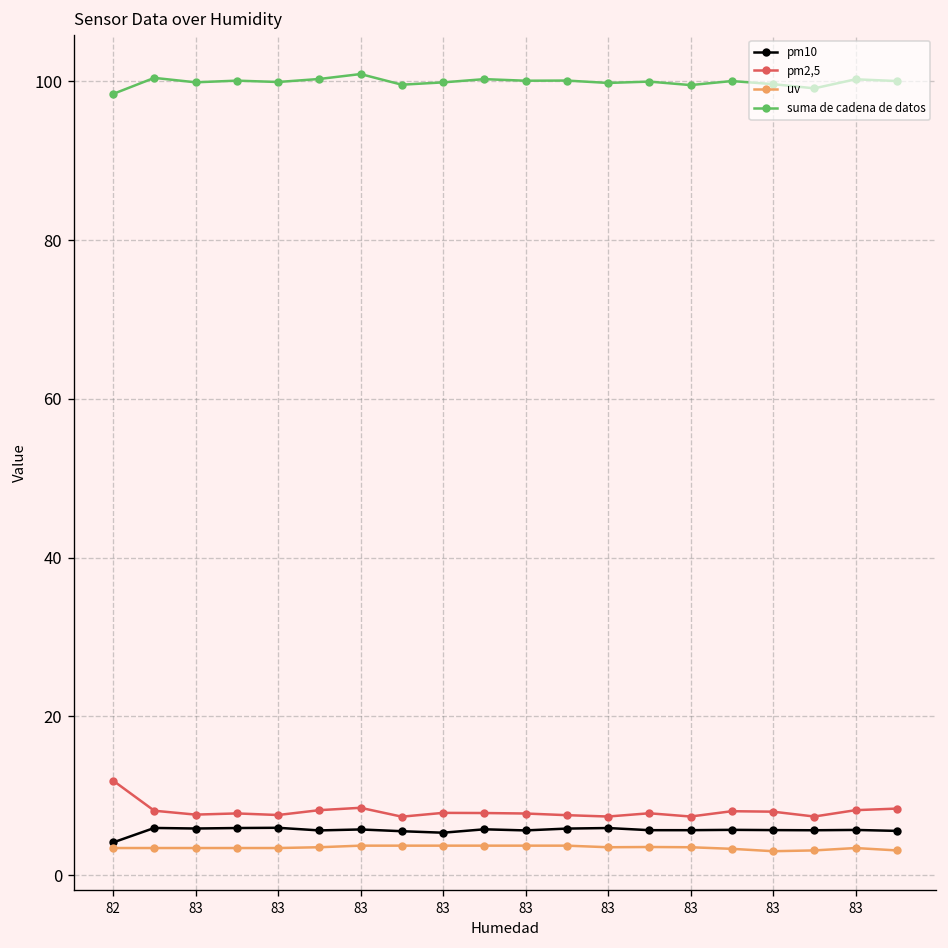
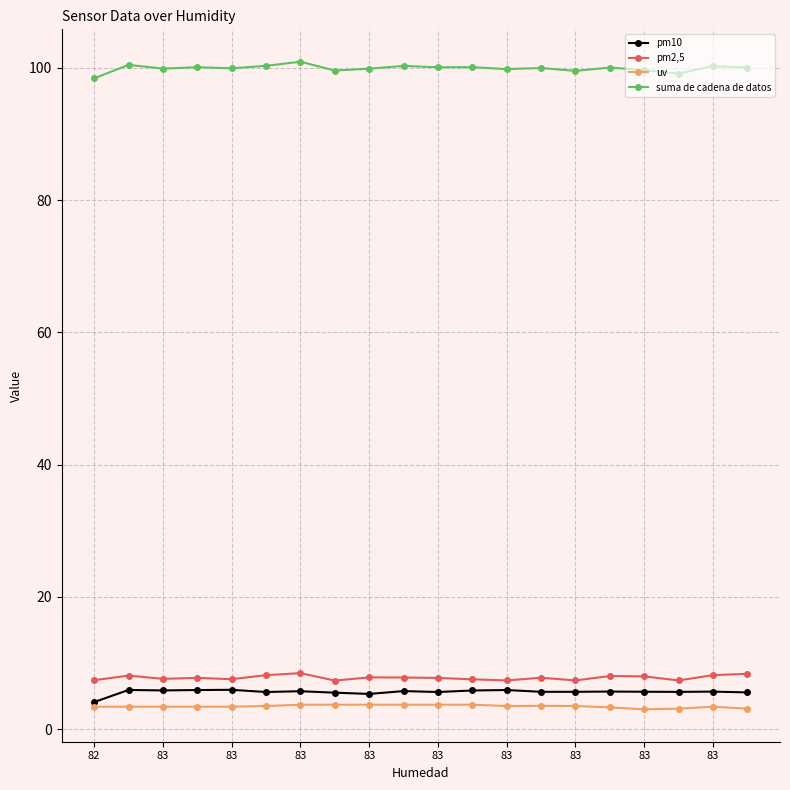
  {
    "pm10": {
      "82": 4
    },
    "pm2,5": {
-     "82": 12
+     "82": 7
    },
    "uv": {
      "82": 3
    },
    "suma de cadena de datos": {
      "82": 98
    }
  }
